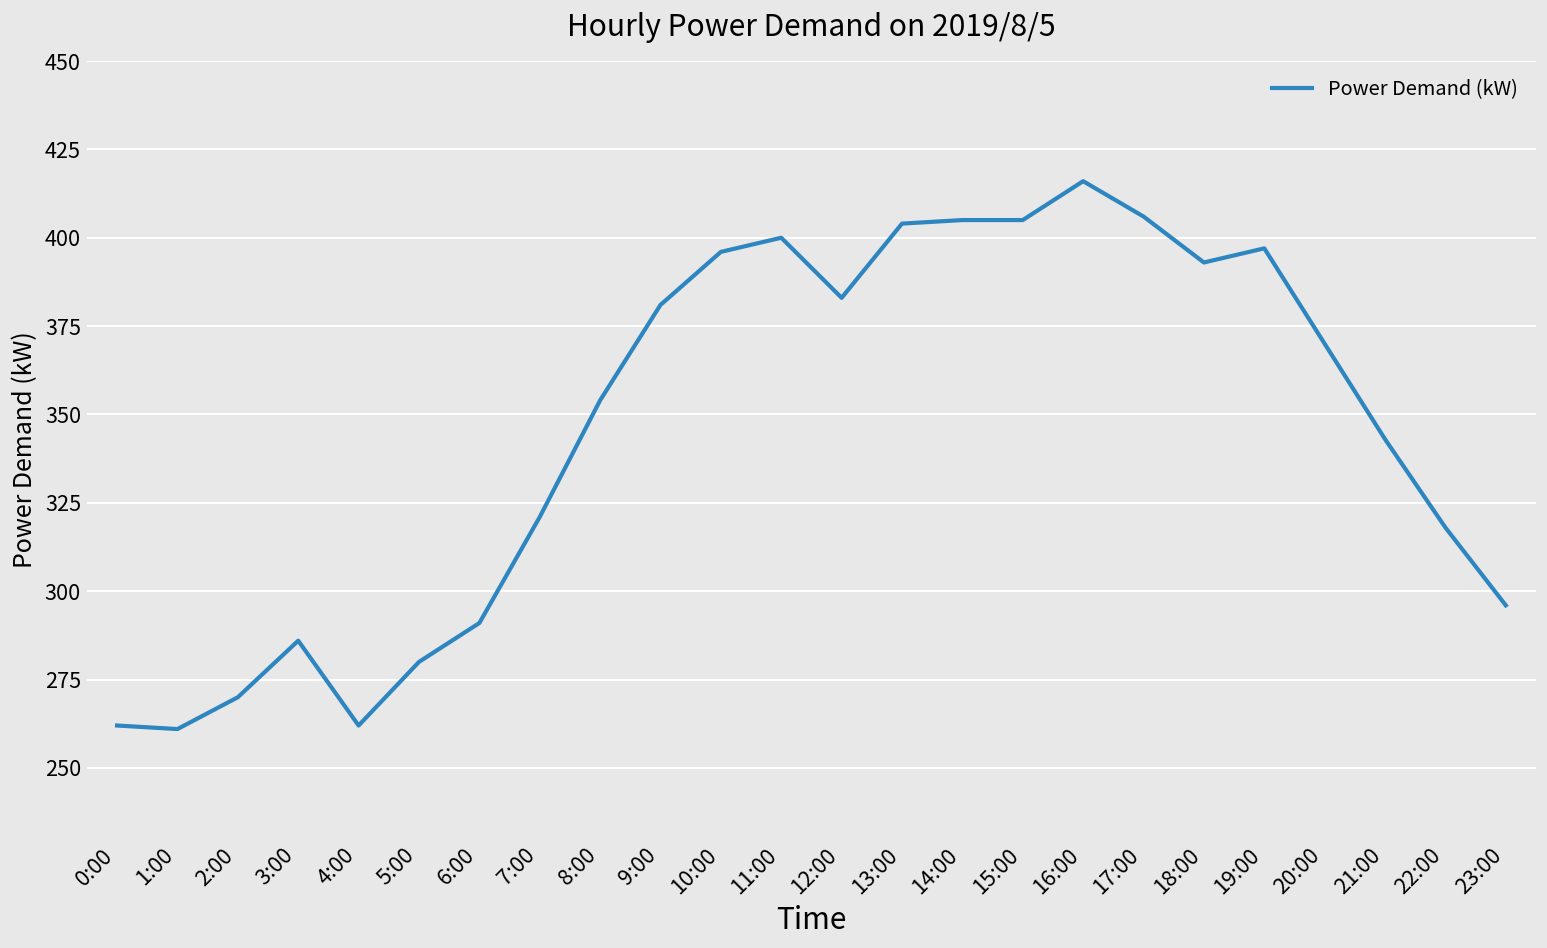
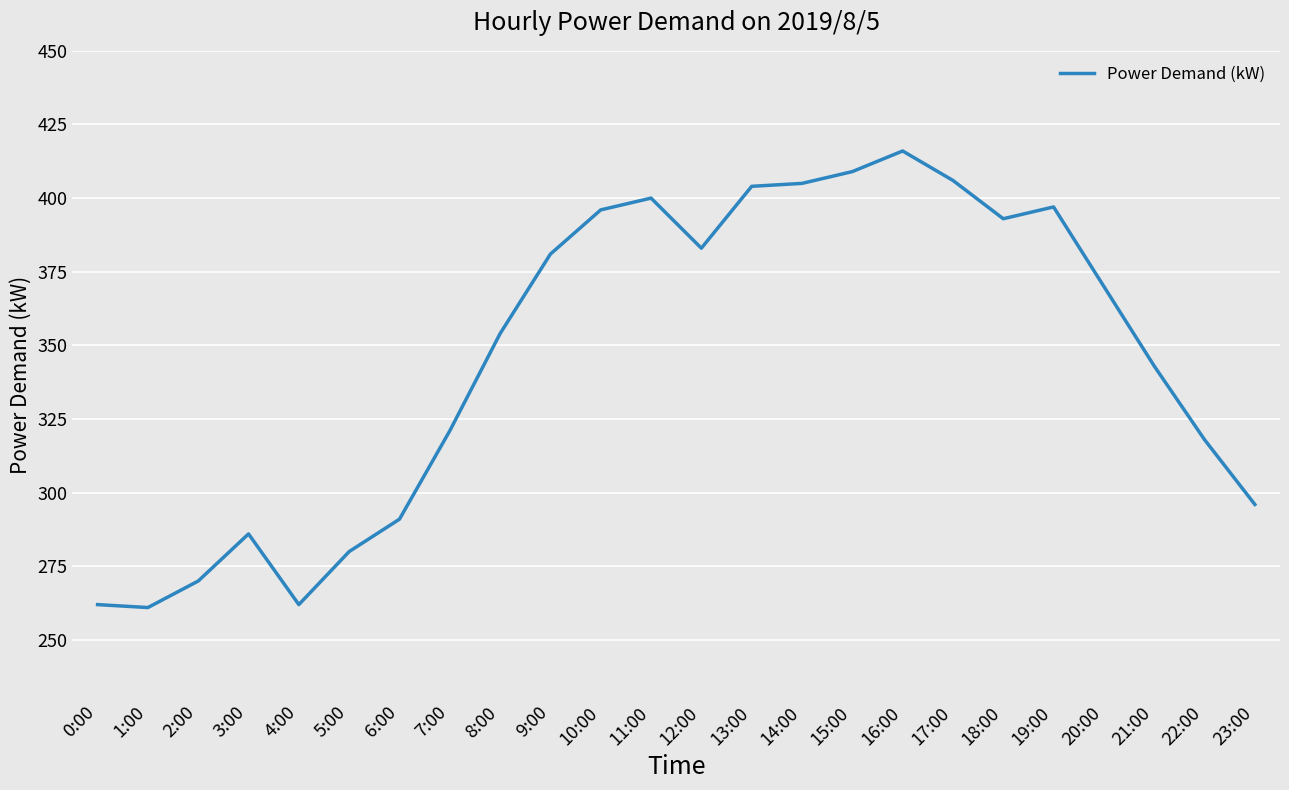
  {
    "0:00": 262,
    "1:00": 261,
    "2:00": 270,
    "3:00": 286,
    "4:00": 262,
    "5:00": 280,
    "6:00": 291,
    "7:00": 321,
    "8:00": 354,
    "9:00": 381,
    "10:00": 396,
    "11:00": 400,
    "12:00": 383,
    "13:00": 404,
    "14:00": 405,
-   "15:00": 405,
+   "15:00": 409,
    "16:00": 416,
    "17:00": 406,
    "18:00": 393,
    "19:00": 397,
    "20:00": 370,
    "21:00": 343,
    "22:00": 318,
    "23:00": 296
  }
